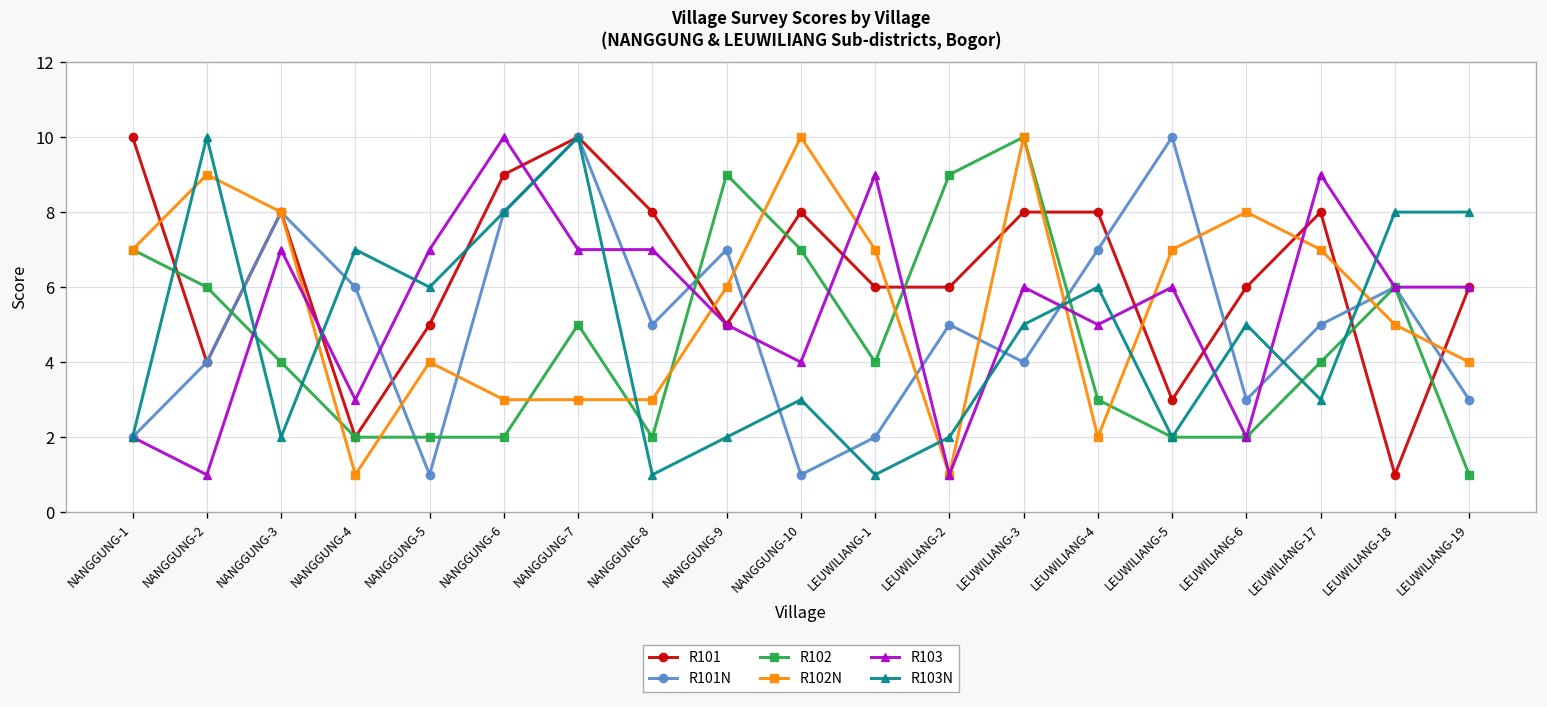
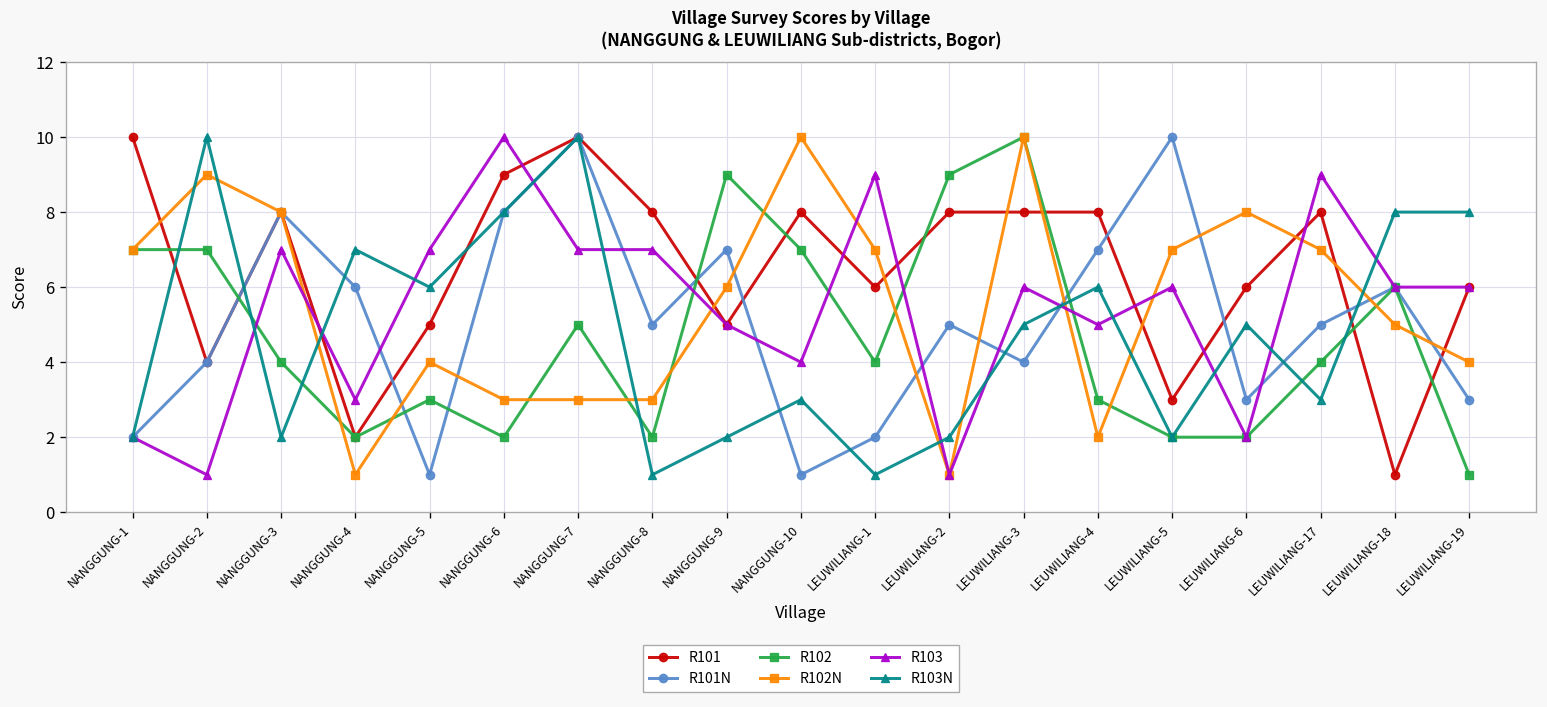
  {
    "R101": {
      "NANGGUNG-1": 10,
      "NANGGUNG-5": 5,
      "NANGGUNG-6": 9,
      "NANGGUNG-8": 8,
      "NANGGUNG-10": 8,
      "LEUWILIANG-1": 6,
-     "LEUWILIANG-2": 6,
+     "LEUWILIANG-2": 8,
      "LEUWILIANG-3": 8,
      "LEUWILIANG-4": 8,
      "LEUWILIANG-5": 3,
      "LEUWILIANG-6": 6,
      "LEUWILIANG-17": 8,
      "LEUWILIANG-18": 1
    },
    "R101N": {
      "NANGGUNG-4": 6,
      "NANGGUNG-5": 1,
      "NANGGUNG-8": 5,
      "NANGGUNG-9": 7,
      "NANGGUNG-10": 1,
      "LEUWILIANG-1": 2,
      "LEUWILIANG-2": 5,
      "LEUWILIANG-3": 4,
      "LEUWILIANG-4": 7,
      "LEUWILIANG-5": 10,
      "LEUWILIANG-6": 3,
      "LEUWILIANG-17": 5,
      "LEUWILIANG-19": 3
    },
    "R102": {
-     "NANGGUNG-2": 6,
+     "NANGGUNG-2": 7,
      "NANGGUNG-3": 4,
-     "NANGGUNG-5": 2,
+     "NANGGUNG-5": 3,
      "NANGGUNG-6": 2,
      "NANGGUNG-7": 5,
      "NANGGUNG-8": 2,
      "NANGGUNG-9": 9,
      "NANGGUNG-10": 7,
      "LEUWILIANG-1": 4,
      "LEUWILIANG-2": 9,
      "LEUWILIANG-4": 3,
      "LEUWILIANG-17": 4,
      "LEUWILIANG-19": 1
    },
    "R102N": {
      "NANGGUNG-2": 9,
      "NANGGUNG-4": 1,
      "NANGGUNG-5": 4,
      "NANGGUNG-6": 3,
      "NANGGUNG-7": 3,
      "NANGGUNG-8": 3,
      "NANGGUNG-9": 6,
      "NANGGUNG-10": 10,
      "LEUWILIANG-1": 7,
      "LEUWILIANG-4": 2,
      "LEUWILIANG-5": 7,
      "LEUWILIANG-6": 8,
      "LEUWILIANG-17": 7,
      "LEUWILIANG-18": 5,
      "LEUWILIANG-19": 4
    },
    "R103": {
      "NANGGUNG-2": 1,
      "NANGGUNG-3": 7,
      "NANGGUNG-4": 3,
      "NANGGUNG-5": 7,
      "NANGGUNG-6": 10,
      "NANGGUNG-7": 7,
      "NANGGUNG-8": 7,
      "NANGGUNG-10": 4,
      "LEUWILIANG-1": 9,
      "LEUWILIANG-3": 6,
      "LEUWILIANG-4": 5,
      "LEUWILIANG-5": 6,
      "LEUWILIANG-17": 9
    },
    "R103N": {
      "NANGGUNG-2": 10,
      "NANGGUNG-3": 2,
      "NANGGUNG-4": 7,
      "NANGGUNG-5": 6,
      "NANGGUNG-8": 1,
      "NANGGUNG-9": 2,
      "NANGGUNG-10": 3,
      "LEUWILIANG-1": 1,
      "LEUWILIANG-2": 2,
      "LEUWILIANG-3": 5,
      "LEUWILIANG-4": 6,
      "LEUWILIANG-6": 5,
      "LEUWILIANG-17": 3,
      "LEUWILIANG-18": 8,
      "LEUWILIANG-19": 8
    }
  }
